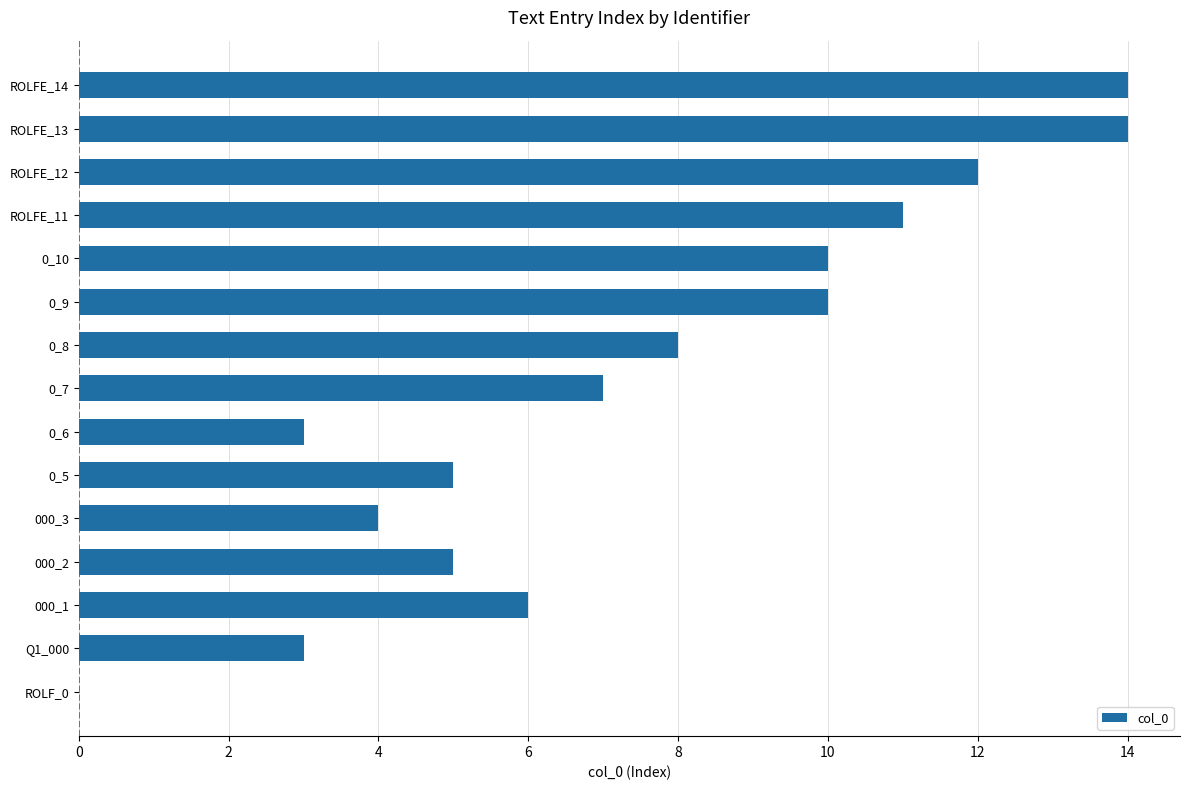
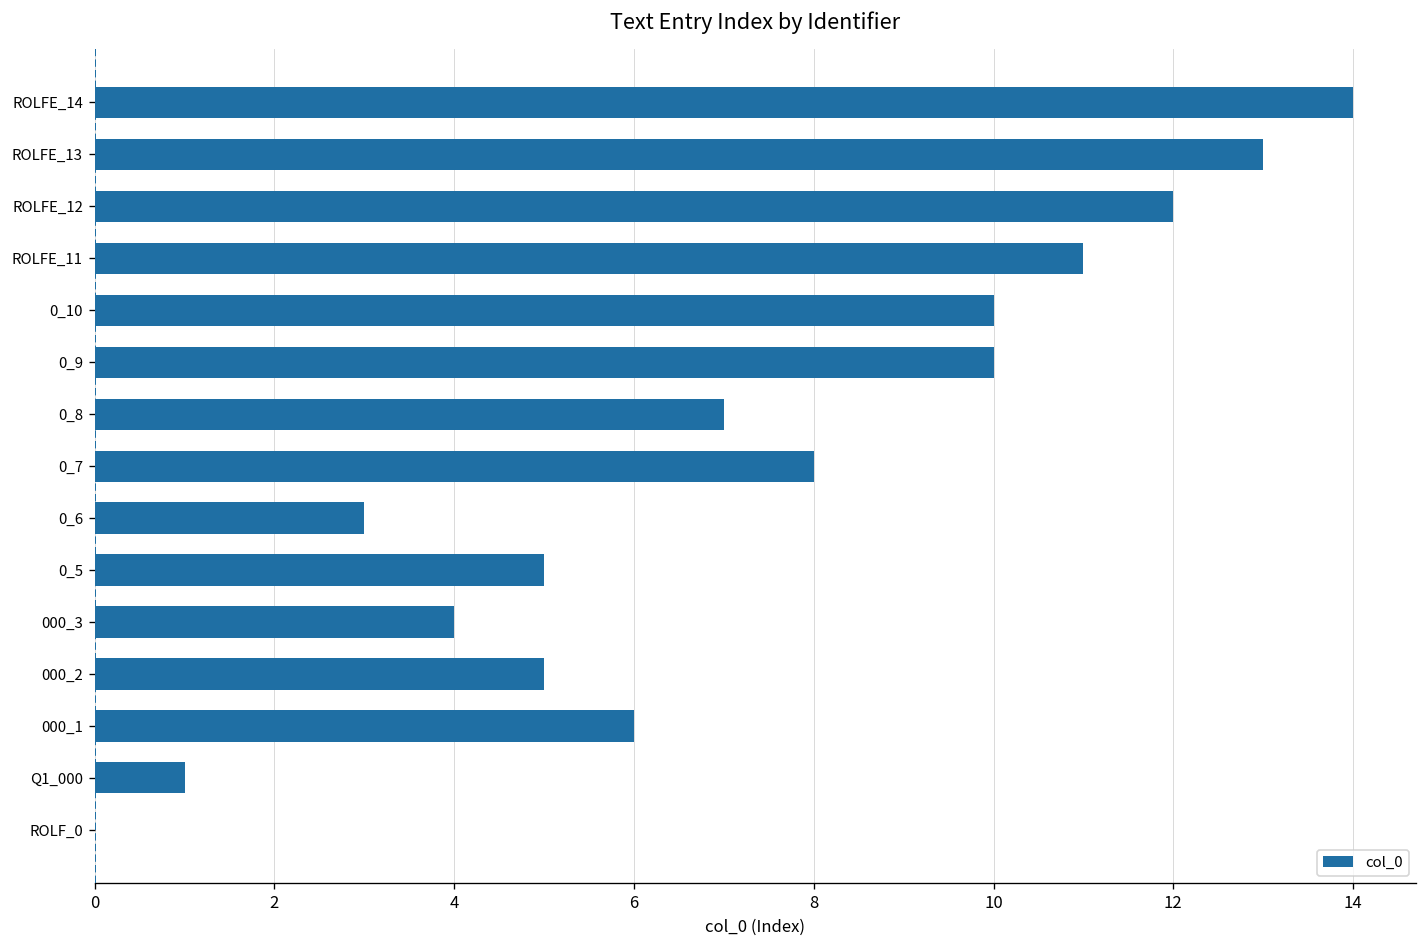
  {
    "ROLFE_14": 14,
-   "ROLFE_13": 14,
+   "ROLFE_13": 13,
    "ROLFE_12": 12,
    "ROLFE_11": 11,
    "0_10": 10,
    "0_9": 10,
-   "0_8": 8,
-   "0_7": 7,
+   "0_8": 7,
+   "0_7": 8,
    "0_6": 3,
    "0_5": 5,
    "000_3": 4,
    "000_2": 5,
    "000_1": 6,
-   "Q1_000": 3,
+   "Q1_000": 1,
    "ROLF_0": 0
  }
